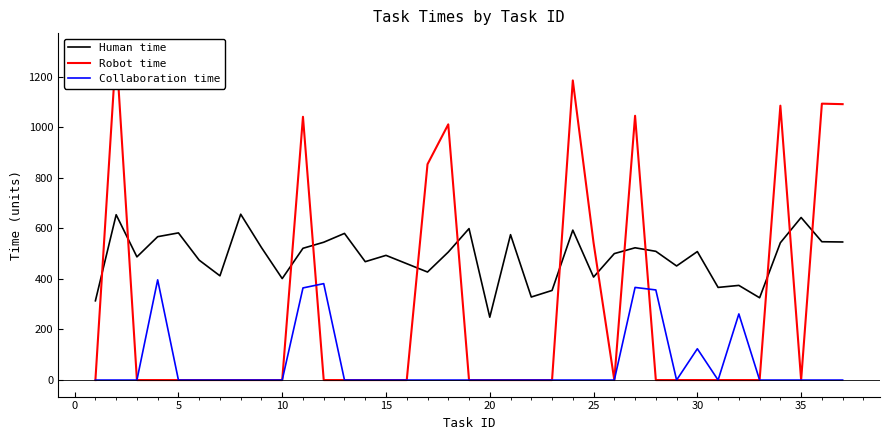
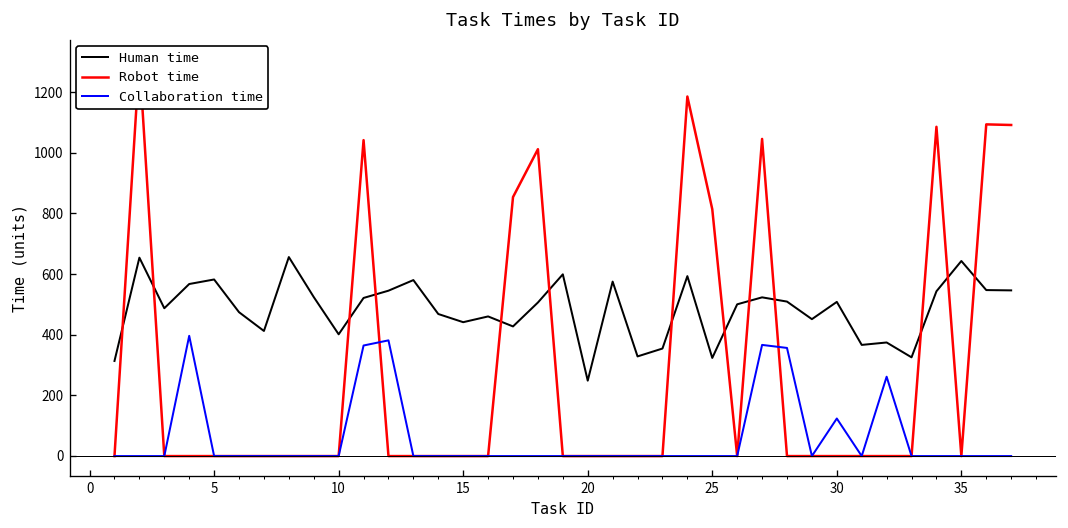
  {
    "Human time": {
      "5": 580,
      "10": 400,
-     "15": 490,
+     "15": 440,
      "20": 250,
-     "25": 410,
+     "25": 320,
      "30": 510,
      "35": 640
    },
    "Robot time": {
-     "25": 540,
+     "25": 810,
      "30": 0
    },
    "Collaboration time": {
      "25": 0,
      "30": 120
    }
  }
